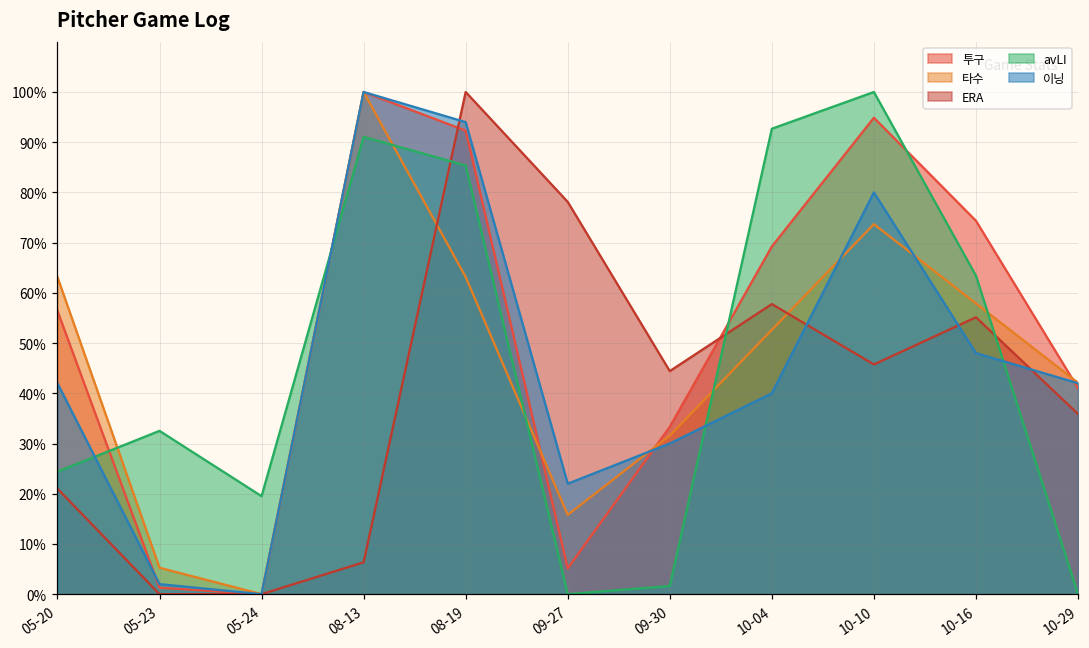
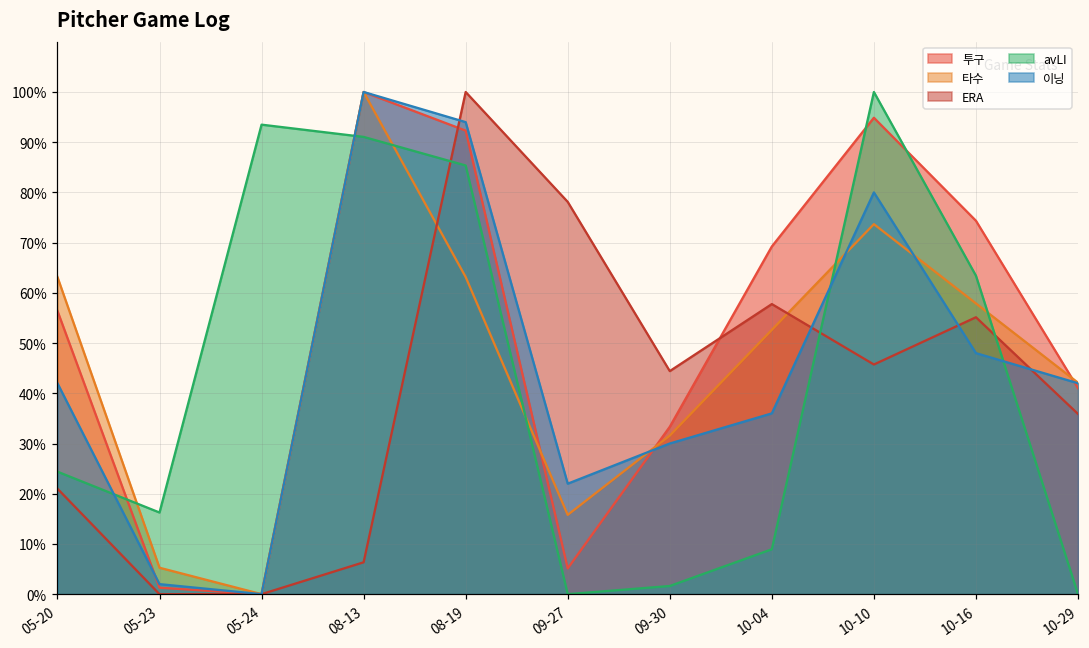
  {
    "avLI": {
      "05-20": "24%",
-     "05-23": "33%",
-     "05-24": "20%",
+     "05-23": "16%",
+     "05-24": "93%",
      "08-13": "91%",
      "08-19": "85%",
      "09-27": "0%",
      "09-30": "2%",
-     "10-04": "93%",
+     "10-04": "9%",
      "10-10": "100%",
      "10-16": "63%",
      "10-29": "0%"
    },
    "이닝": {
      "05-20": "42%",
      "05-23": "2%",
      "08-19": "94%",
      "09-27": "22%",
      "09-30": "30%",
-     "10-04": "40%",
+     "10-04": "36%",
      "10-10": "80%",
      "10-16": "48%"
    }
  }
